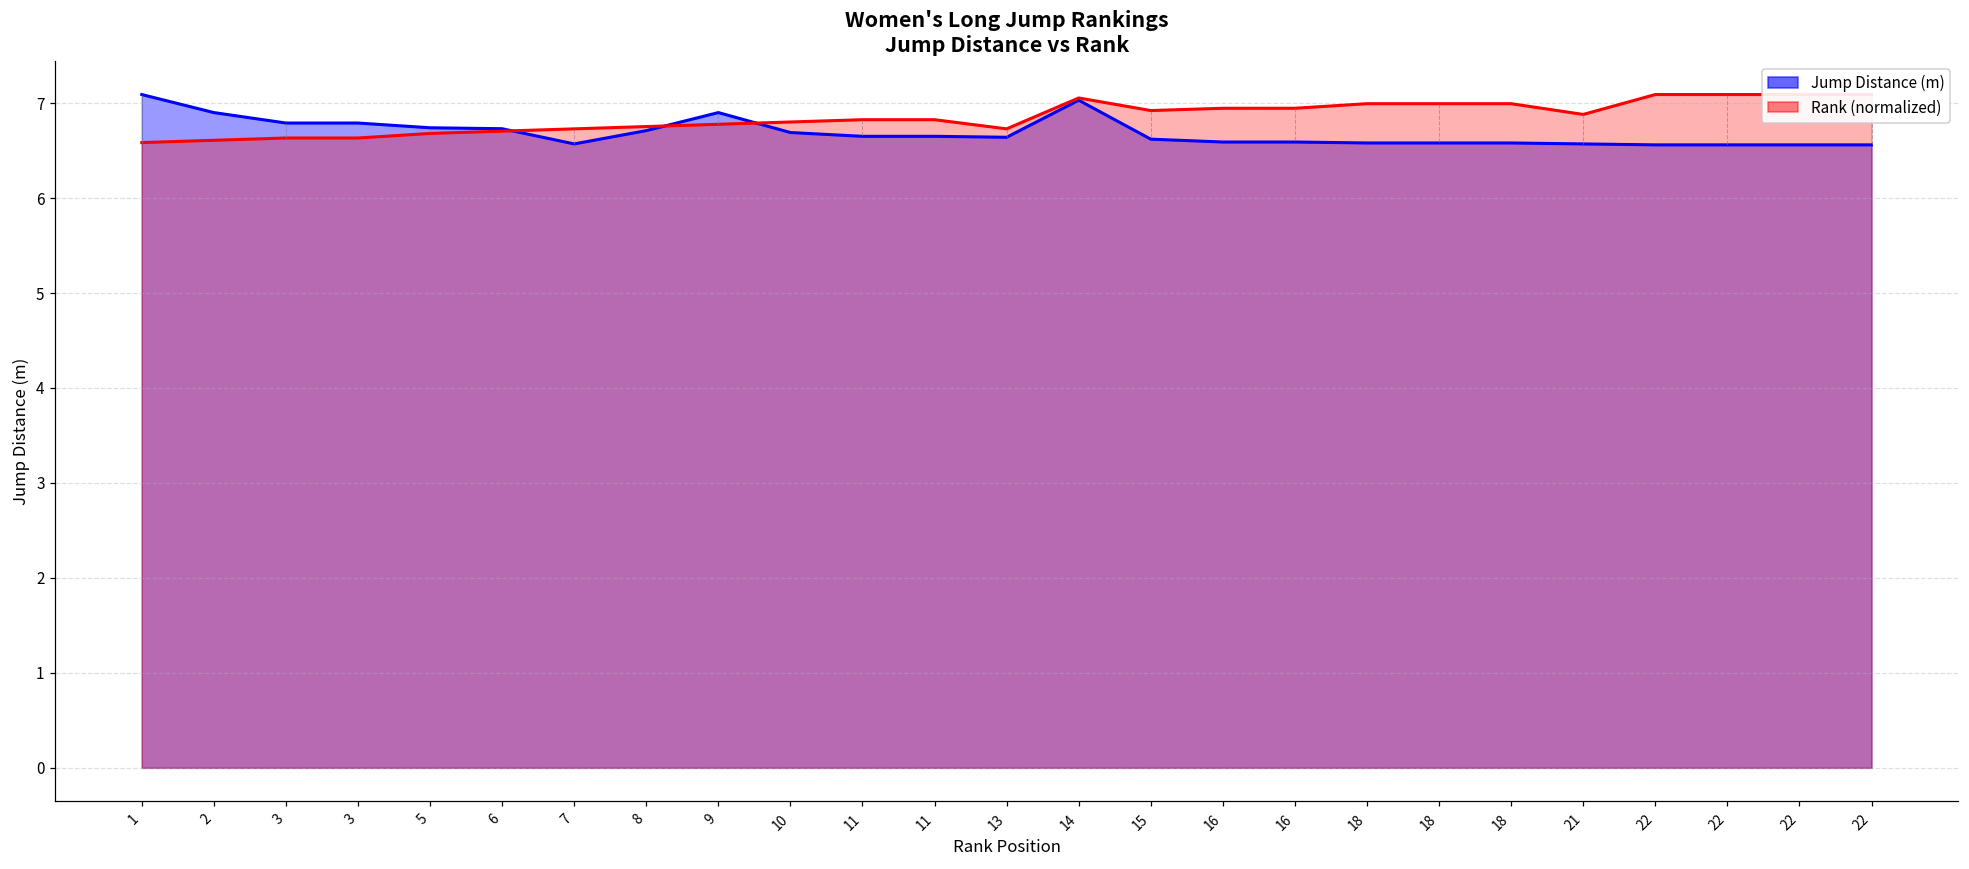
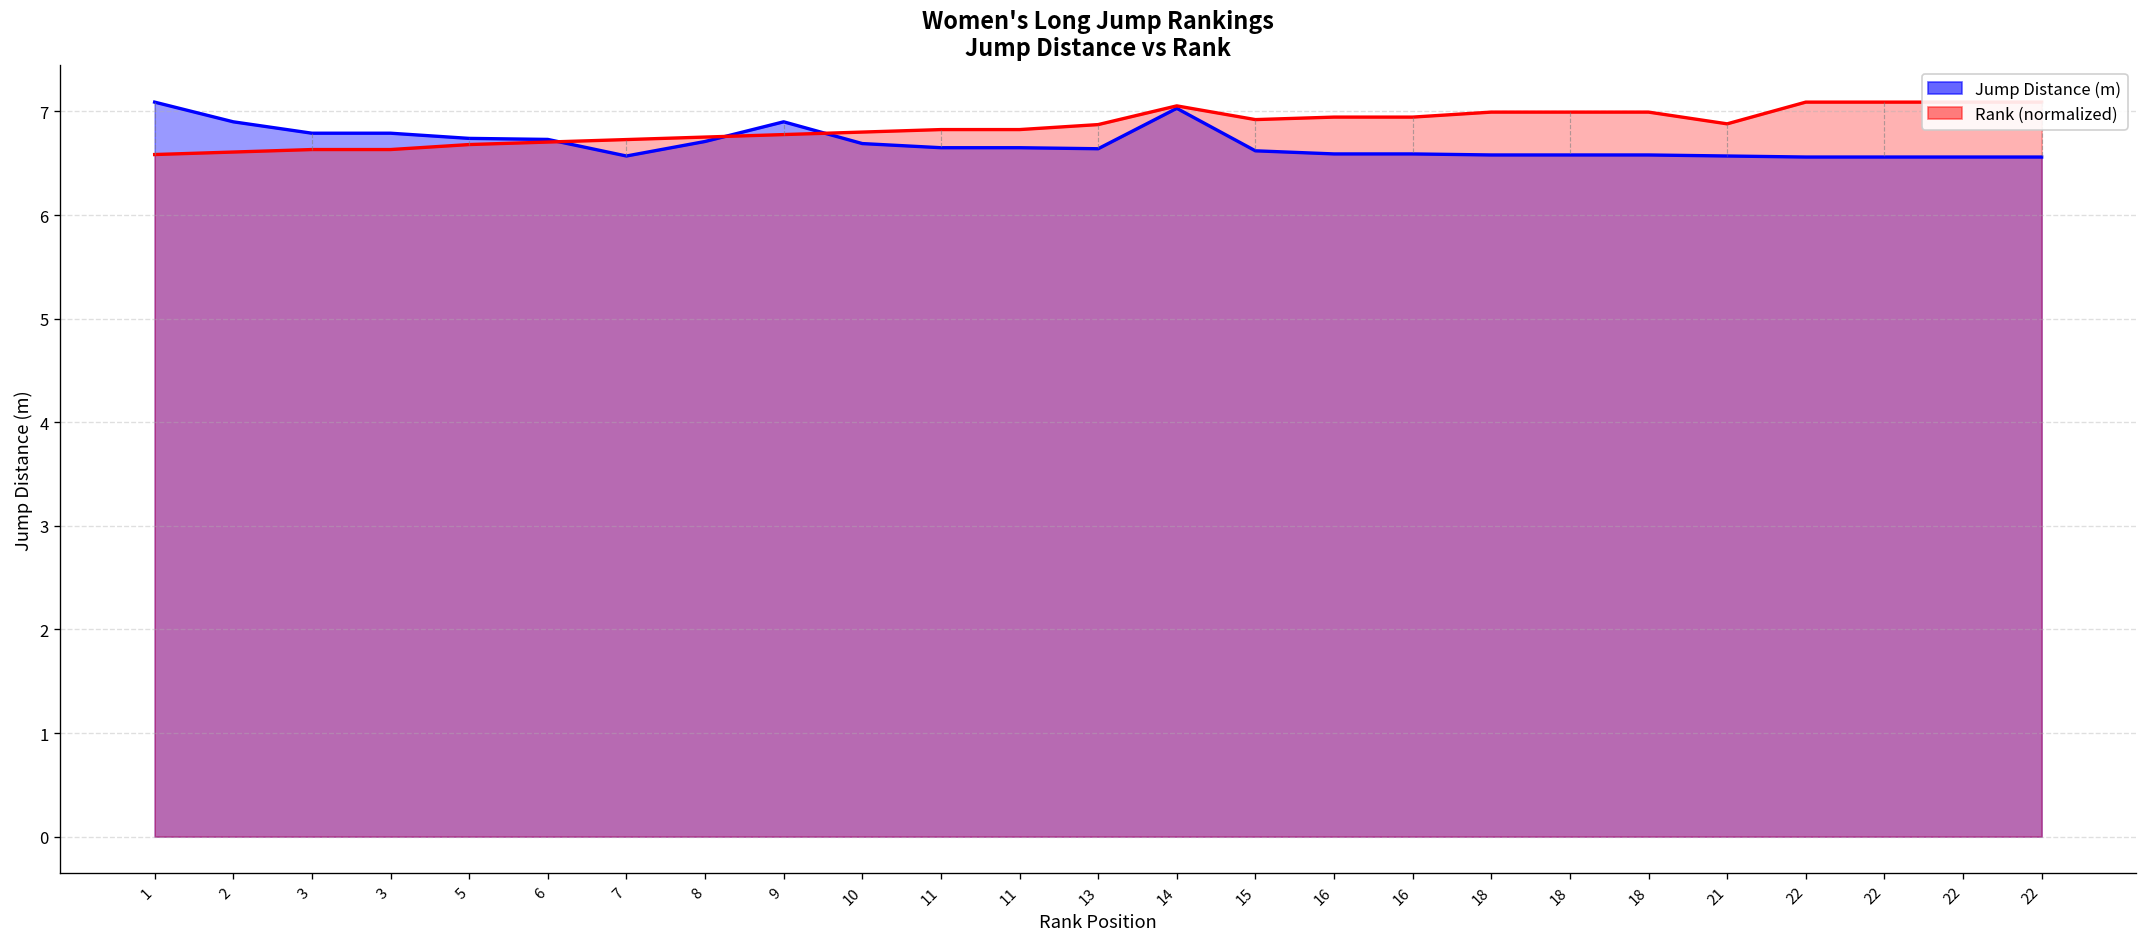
  {
    "Jump Distance (m)": {
      "2": 6.9,
      "8": 6.7,
      "10": 6.7
    },
    "Rank (normalized)": {
      "2": 6.6,
      "8": 6.8,
      "10": 6.8,
-     "13": 6.7
+     "13": 6.9
    }
  }
